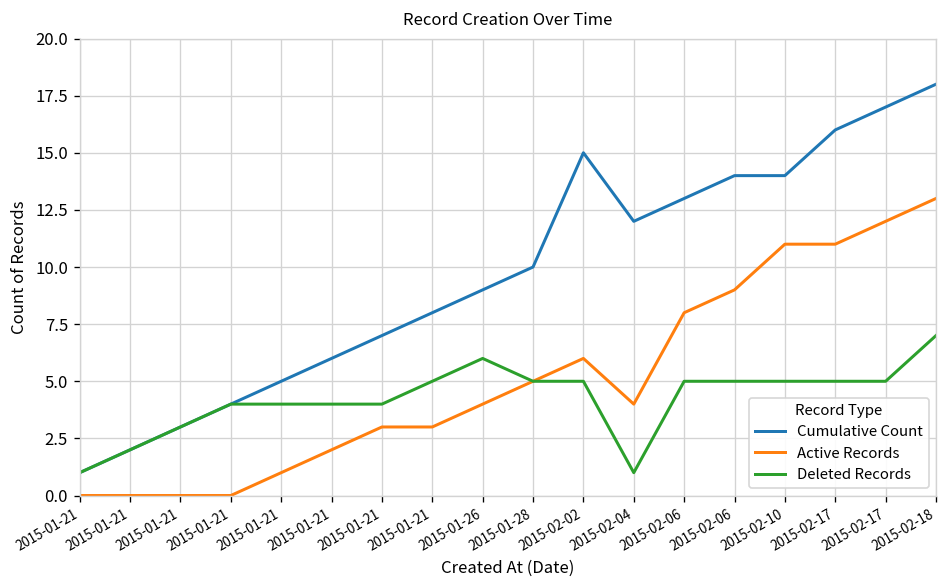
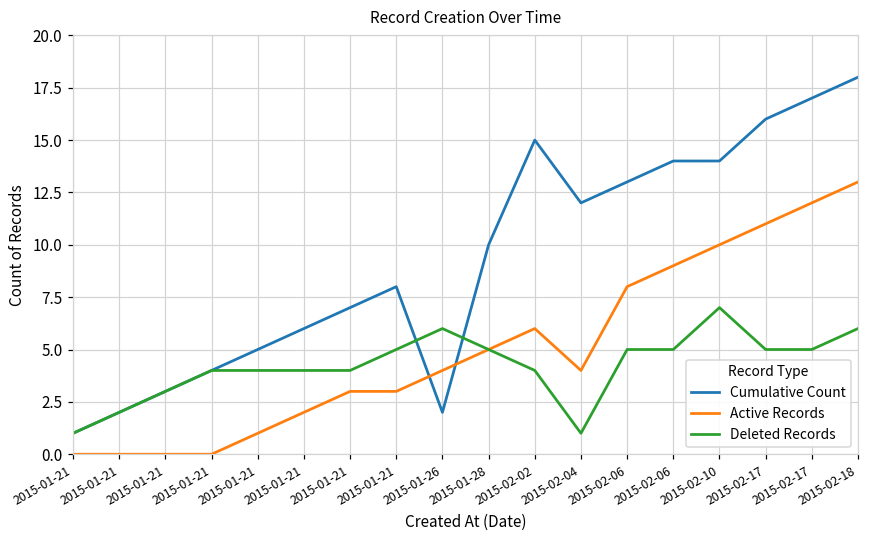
  {
    "Cumulative Count": {
-     "2015-01-26": 9,
+     "2015-01-26": 2,
      "2015-01-28": 10,
      "2015-02-02": 15,
      "2015-02-04": 12,
      "2015-02-10": 14,
      "2015-02-18": 18
    },
    "Active Records": {
      "2015-01-26": 4,
      "2015-02-02": 6,
      "2015-02-04": 4,
-     "2015-02-10": 11,
+     "2015-02-10": 10,
      "2015-02-18": 13
    },
    "Deleted Records": {
      "2015-01-26": 6,
-     "2015-02-02": 5,
+     "2015-02-02": 4,
      "2015-02-04": 1,
-     "2015-02-10": 5,
-     "2015-02-18": 7
+     "2015-02-10": 7,
+     "2015-02-18": 6
    }
  }
